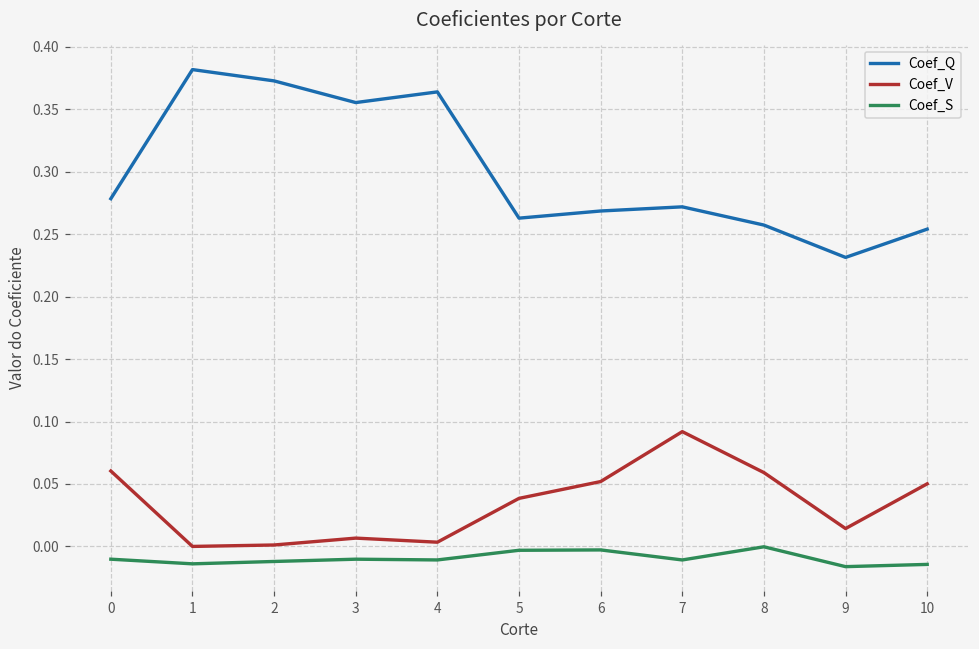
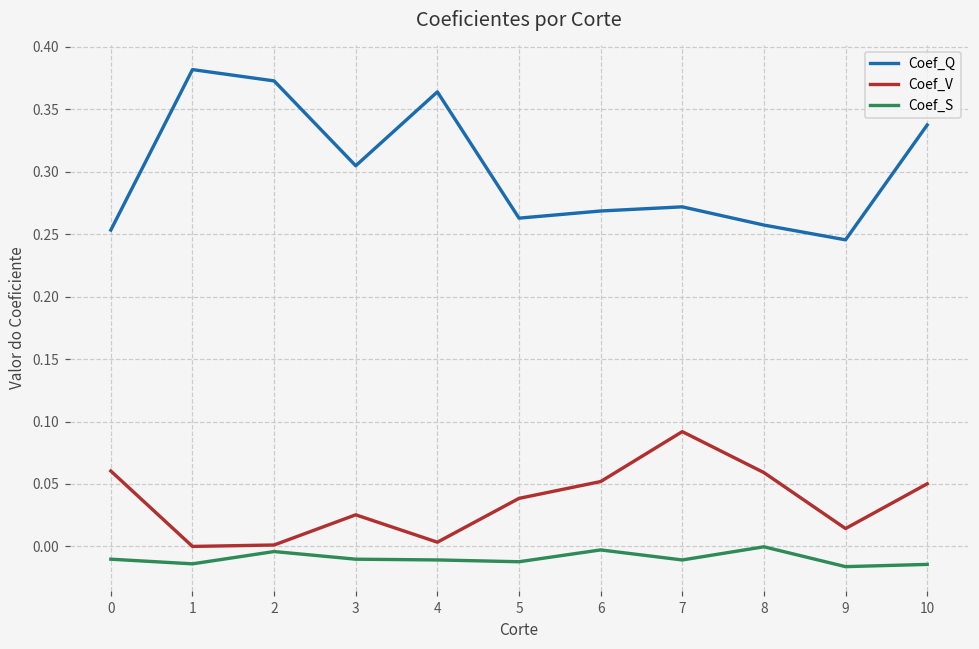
  {
    "Coef_Q": {
-     "0": 0.278,
+     "0": 0.253,
      "1": 0.382,
      "2": 0.373,
-     "3": 0.355,
+     "3": 0.305,
      "4": 0.364,
      "5": 0.263,
      "6": 0.269,
      "7": 0.272,
      "8": 0.257,
-     "9": 0.231,
-     "10": 0.254
+     "9": 0.246,
+     "10": 0.337
    },
    "Coef_V": {
      "0": 0.060,
      "1": 0.000,
      "2": 0.001,
-     "3": 0.007,
+     "3": 0.025,
      "4": 0.003,
      "5": 0.038,
      "6": 0.052,
      "7": 0.092,
      "8": 0.059,
      "9": 0.014,
      "10": 0.050
    },
    "Coef_S": {
      "0": -0.010,
      "1": -0.014,
-     "2": -0.012,
+     "2": -0.004,
      "3": -0.010,
      "4": -0.011,
-     "5": -0.003,
+     "5": -0.012,
      "6": -0.003,
      "7": -0.011,
      "8": 0.000,
      "9": -0.016,
      "10": -0.014
    }
  }
